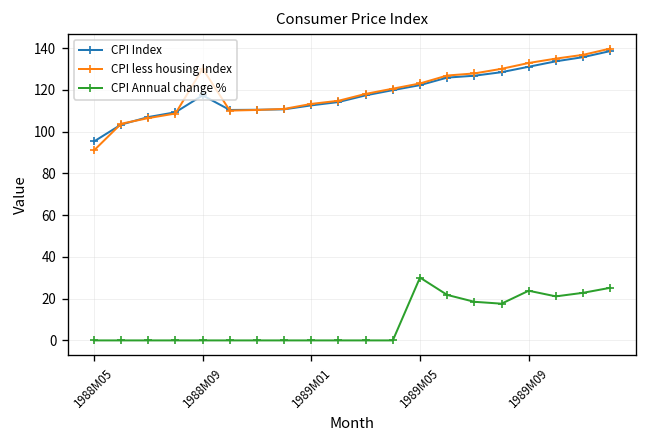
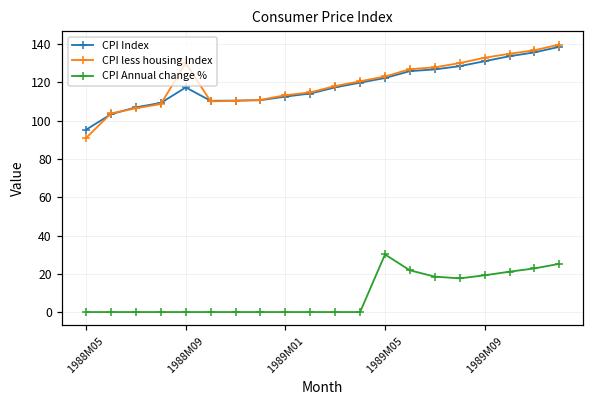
  {
    "CPI Index": {
      "1988M05": 95,
      "1989M09": 131
    },
    "CPI less housing Index": {
      "1988M05": 91,
      "1989M09": 133
    },
    "CPI Annual change %": {
      "1988M05": 0,
      "1988M09": 0,
      "1989M01": 0,
      "1989M05": 30,
-     "1989M09": 24
+     "1989M09": 19
    }
  }
